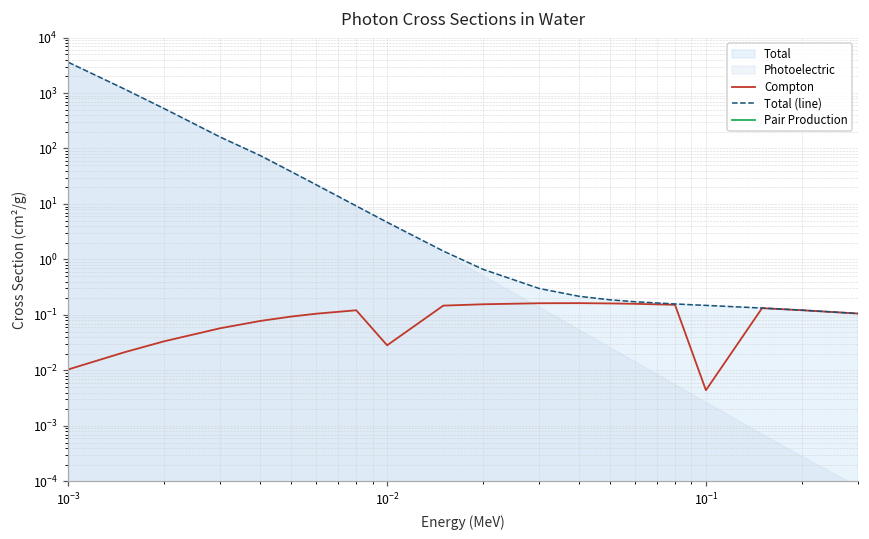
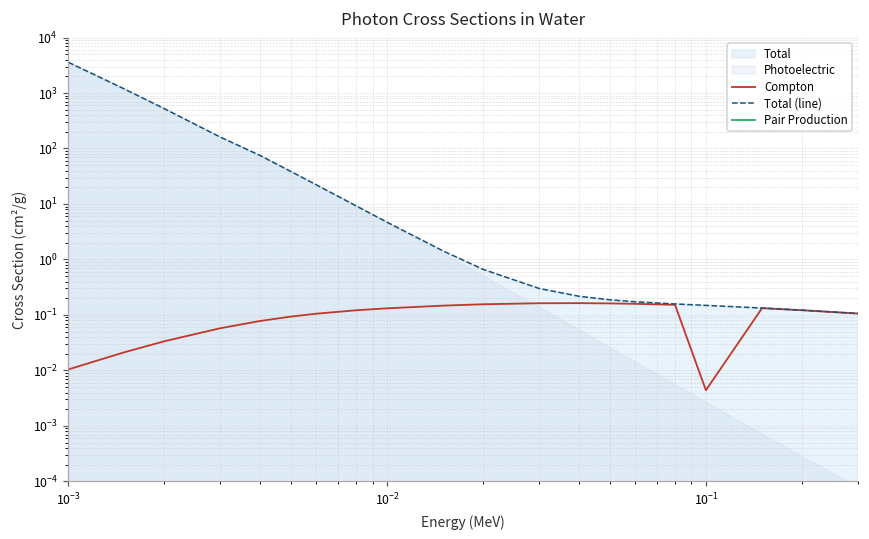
  {
    "Compton": {
      "10^-3": 0.01,
-     "10^-2": 0.03,
+     "10^-2": 0.13,
      "10^-1": 0.004
    }
  }
